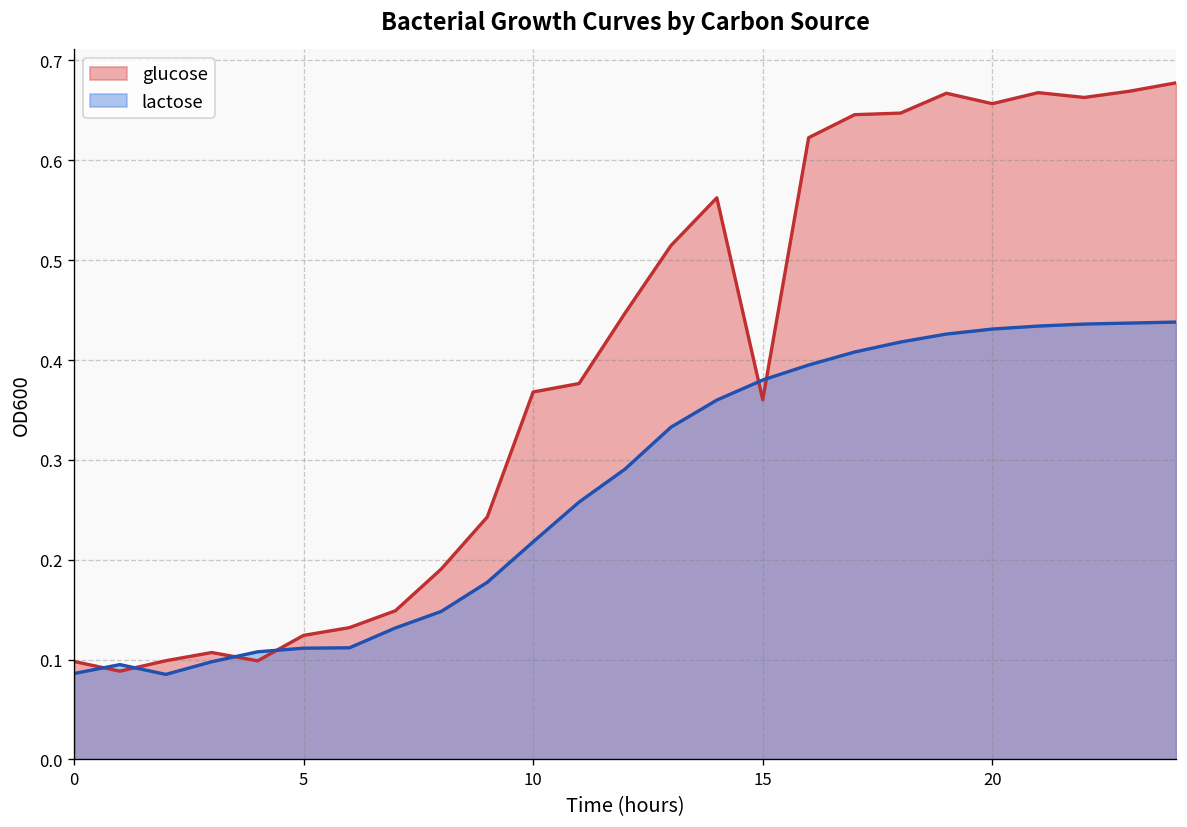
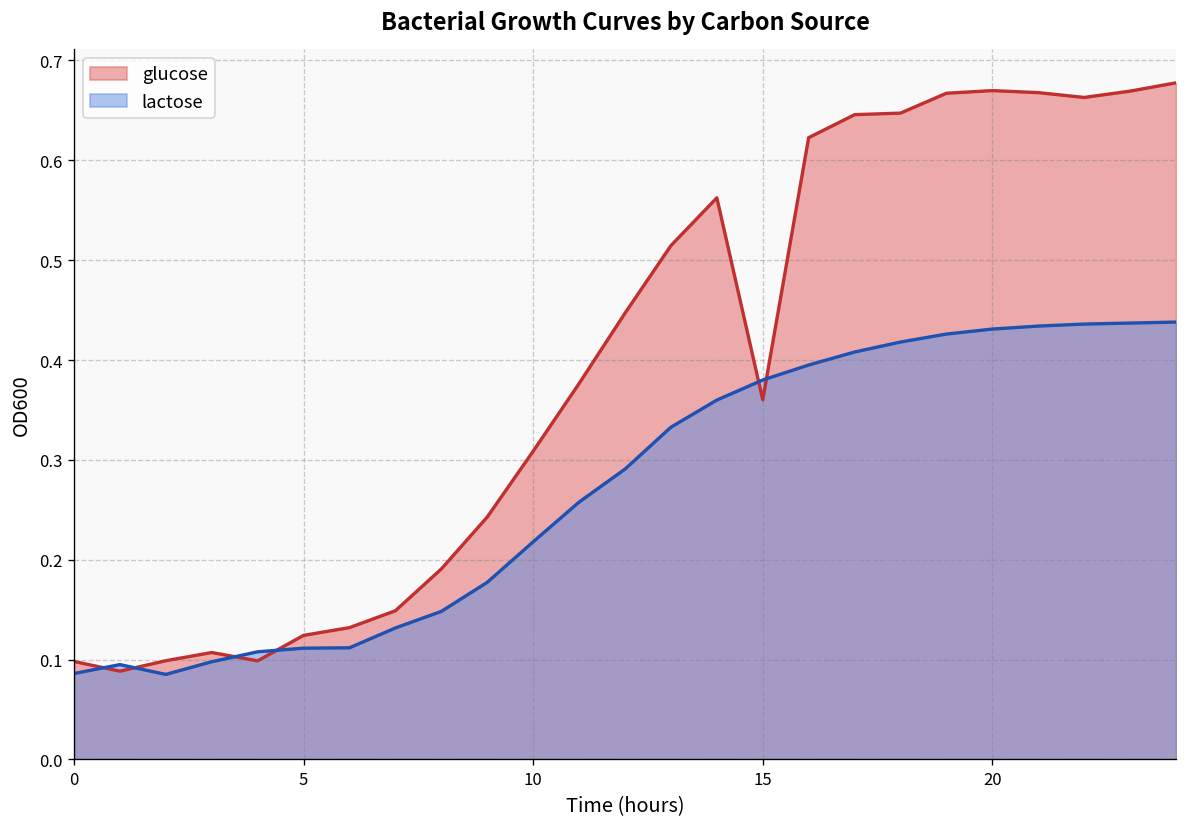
  {
    "glucose": {
      "0": 0.10,
      "5": 0.12,
-     "10": 0.37,
+     "10": 0.31,
      "15": 0.36,
-     "20": 0.66
+     "20": 0.67
    },
    "lactose": {
      "0": 0.09,
      "5": 0.11,
      "10": 0.22,
      "15": 0.38,
      "20": 0.43
    }
  }
